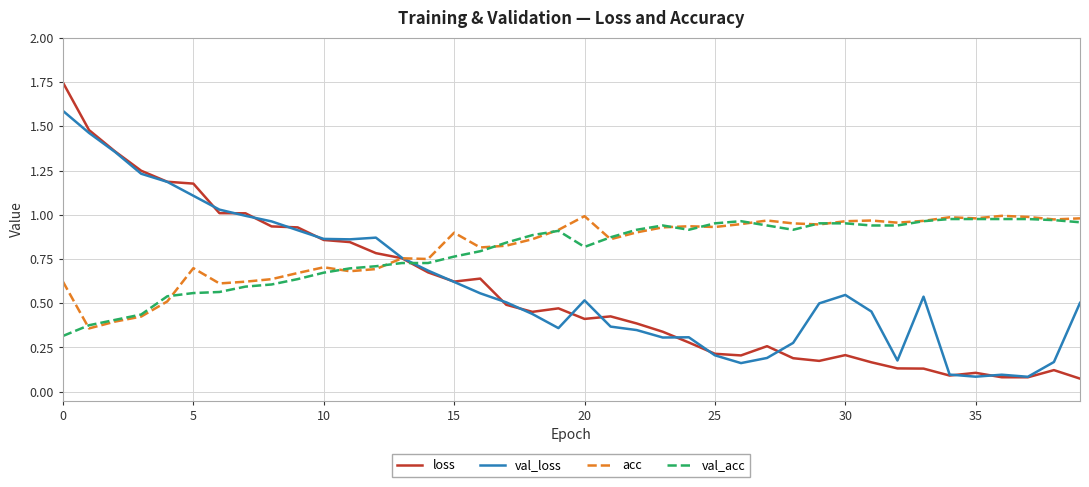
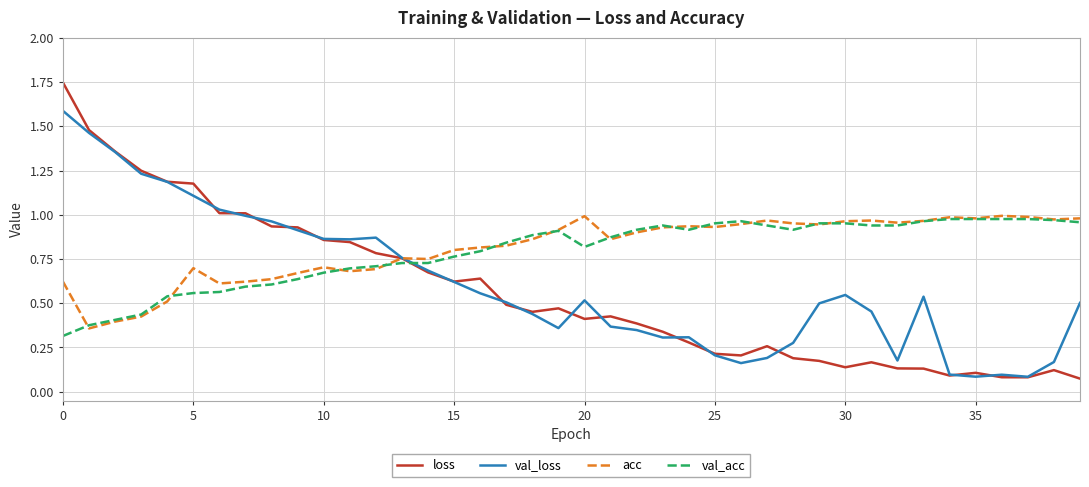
  {
    "loss": {
      "0": 1.75,
      "5": 1.18,
      "20": 0.41,
-     "30": 0.21,
+     "30": 0.14,
      "35": 0.11
    },
    "val_loss": {
      "0": 1.59,
      "5": 1.11,
      "20": 0.52,
      "30": 0.55,
      "35": 0.08
    },
    "acc": {
      "0": 0.62,
      "5": 0.70,
      "10": 0.70,
-     "15": 0.90,
+     "15": 0.80,
      "20": 0.99,
      "25": 0.93
    },
    "val_acc": {
      "0": 0.32,
      "5": 0.56,
      "10": 0.67,
      "15": 0.76,
      "20": 0.82,
      "25": 0.95
    }
  }
